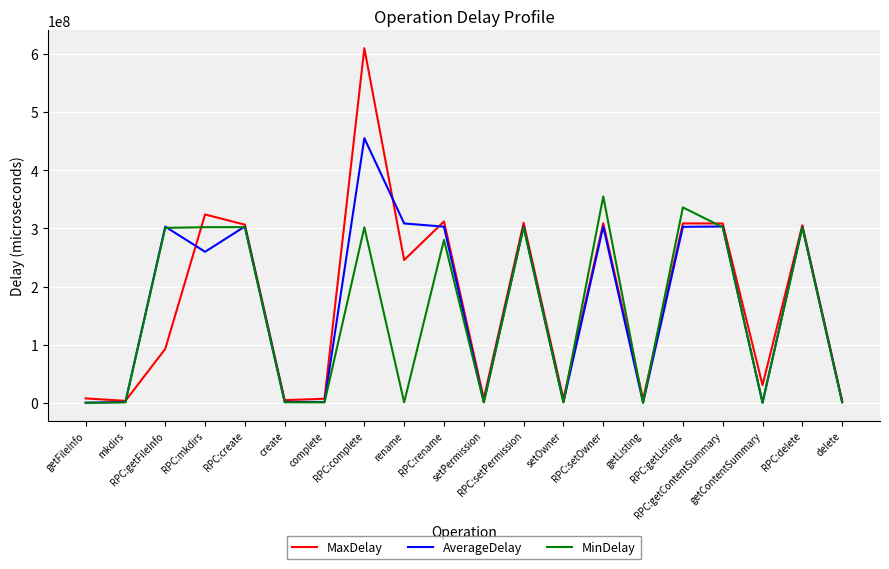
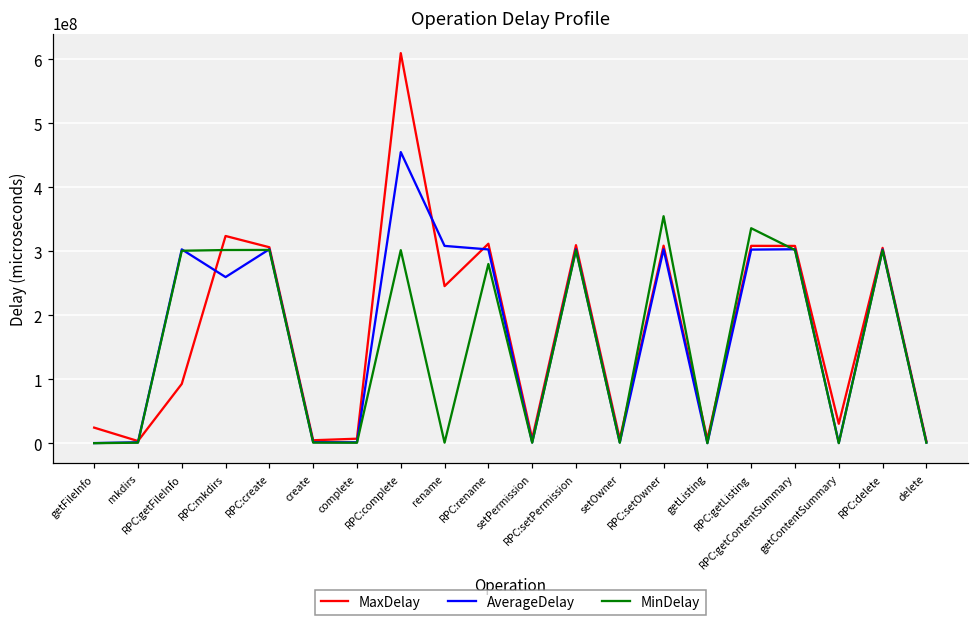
  {
    "MaxDelay": {
-     "getFileInfo": 10000000,
+     "getFileInfo": 20000000,
      "RPC:getFileInfo": 90000000,
      "RPC:mkdirs": 320000000,
      "complete": 10000000,
      "RPC:complete": 610000000,
      "rename": 250000000,
      "RPC:rename": 310000000,
      "setPermission": 10000000,
      "RPC:setPermission": 310000000,
      "setOwner": 10000000,
      "RPC:setOwner": 310000000,
      "getListing": 10000000,
      "RPC:getListing": 310000000,
      "RPC:getContentSummary": 310000000,
      "getContentSummary": 30000000
    },
    "AverageDelay": {
      "RPC:mkdirs": 260000000,
      "RPC:complete": 460000000,
      "rename": 310000000,
      "RPC:rename": 300000000,
      "RPC:setOwner": 300000000,
      "RPC:getListing": 300000000
    },
    "MinDelay": {
      "RPC:mkdirs": 300000000,
      "RPC:complete": 300000000,
      "rename": 0,
      "RPC:rename": 280000000,
      "RPC:setOwner": 350000000,
      "RPC:getListing": 340000000
    }
  }
